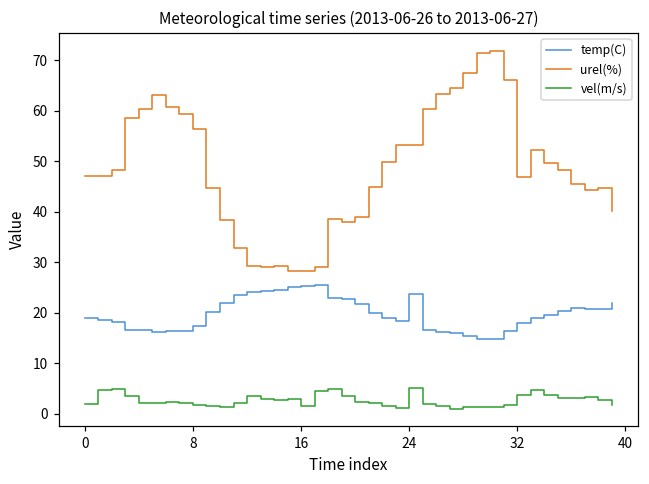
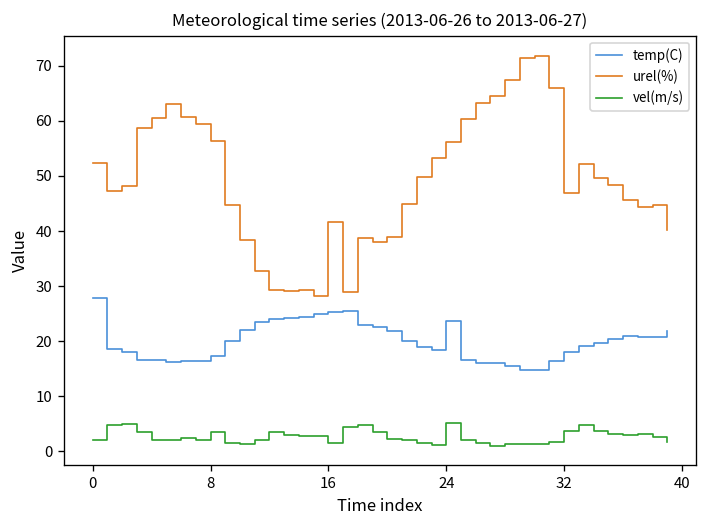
  {
    "temp(C)": {
-     "0": 19,
+     "0": 28,
      "8": 17,
      "16": 25,
      "24": 24,
      "32": 18
    },
    "urel(%)": {
-     "0": 47,
+     "0": 52,
      "8": 56,
-     "16": 28,
-     "24": 53,
+     "16": 42,
+     "24": 56,
      "32": 47
    },
    "vel(m/s)": {
      "0": 2,
-     "8": 2,
+     "8": 4,
      "16": 2,
      "24": 5,
      "32": 4
    }
  }
